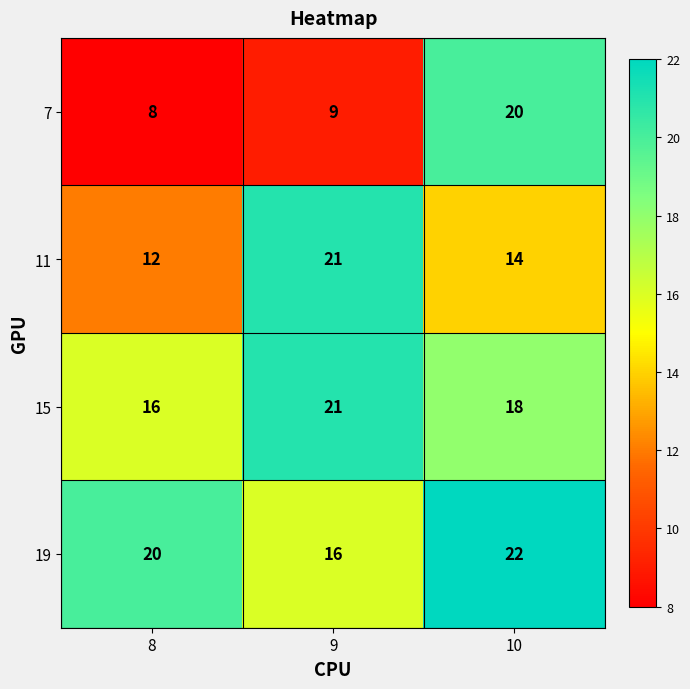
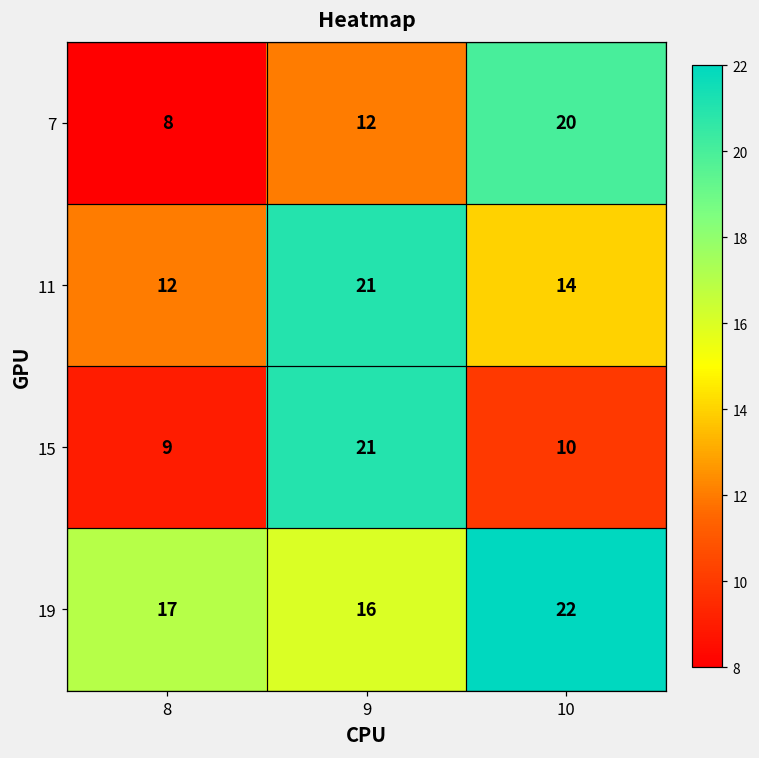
  {
    "7": {
      "8": 8,
-     "9": 9,
+     "9": 12,
      "10": 20
    },
    "11": {
      "8": 12,
      "9": 21,
      "10": 14
    },
    "15": {
-     "8": 16,
+     "8": 9,
      "9": 21,
-     "10": 18
+     "10": 10
    },
    "19": {
-     "8": 20,
+     "8": 17,
      "9": 16,
      "10": 22
    }
  }
